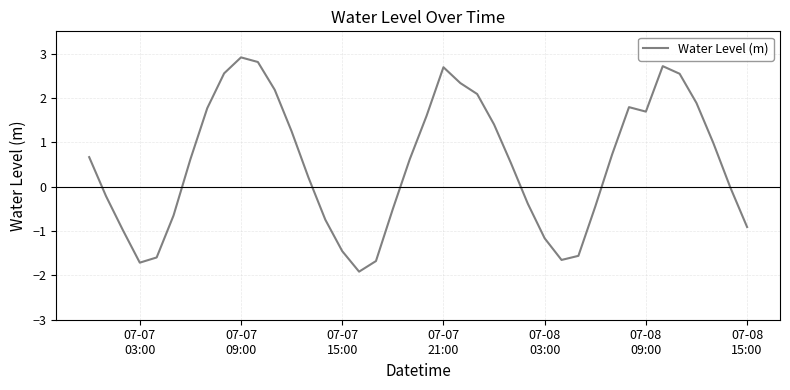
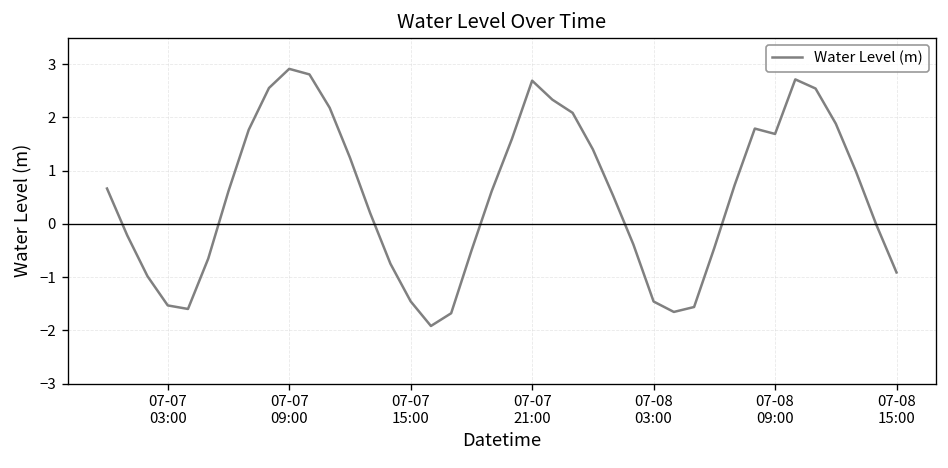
  {
-   "07-07 03:00": -1.7,
+   "07-07 03:00": -1.5,
    "07-07 09:00": 2.9,
    "07-07 15:00": -1.5,
    "07-07 21:00": 2.7,
-   "07-08 03:00": -1.2,
+   "07-08 03:00": -1.5,
    "07-08 09:00": 1.7,
    "07-08 15:00": -0.9
  }
